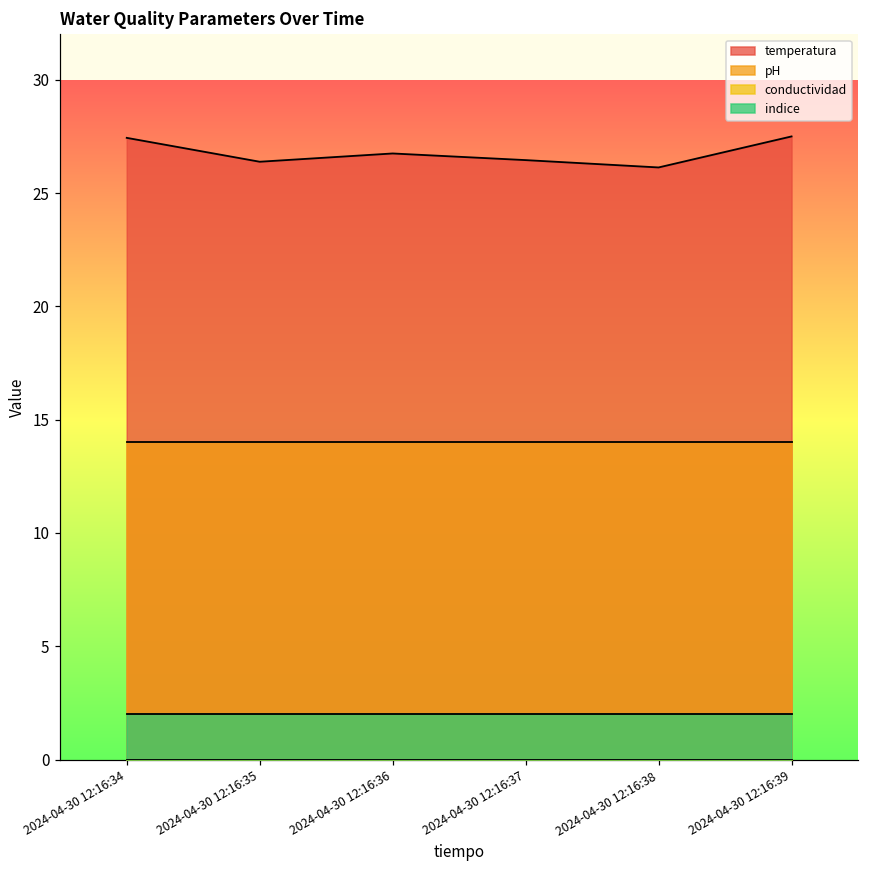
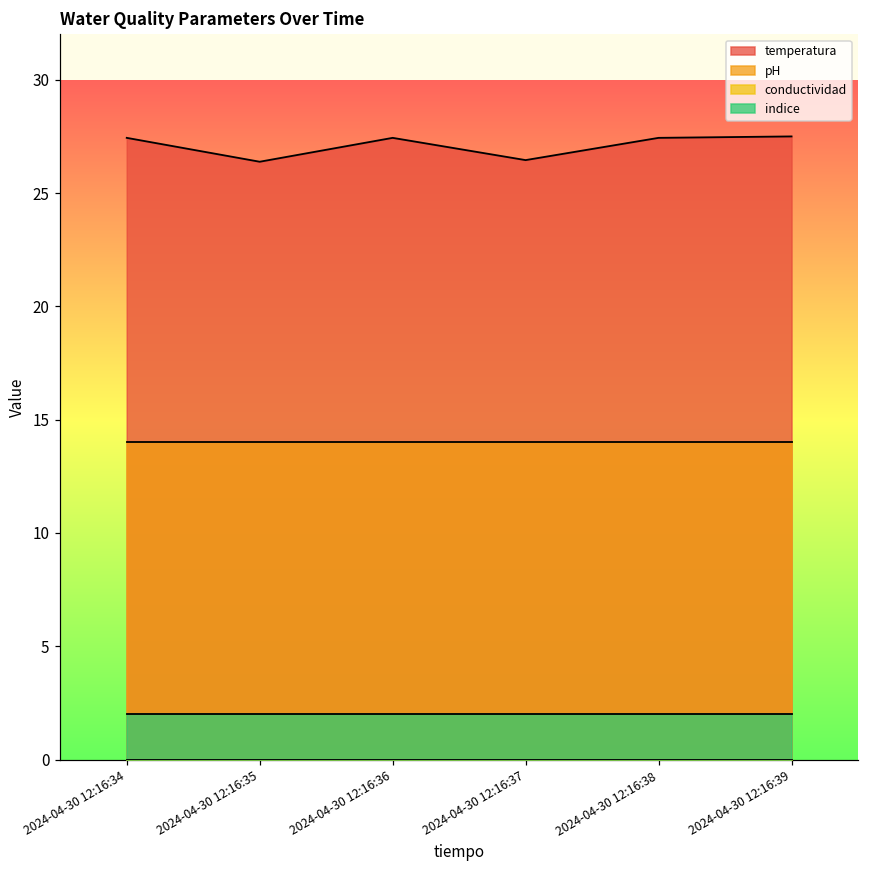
  {
    "temperatura": {
      "2024-04-30 12:16:34": 27.4,
      "2024-04-30 12:16:35": 26.4,
-     "2024-04-30 12:16:36": 26.7,
+     "2024-04-30 12:16:36": 27.4,
      "2024-04-30 12:16:37": 26.5,
-     "2024-04-30 12:16:38": 26.1,
+     "2024-04-30 12:16:38": 27.4,
      "2024-04-30 12:16:39": 27.5
    },
    "indice": {
      "2024-04-30 12:16:34": 2.0,
      "2024-04-30 12:16:35": 2.0,
      "2024-04-30 12:16:36": 2.0,
      "2024-04-30 12:16:37": 2.0,
      "2024-04-30 12:16:38": 2.0,
      "2024-04-30 12:16:39": 2.0
    }
  }
